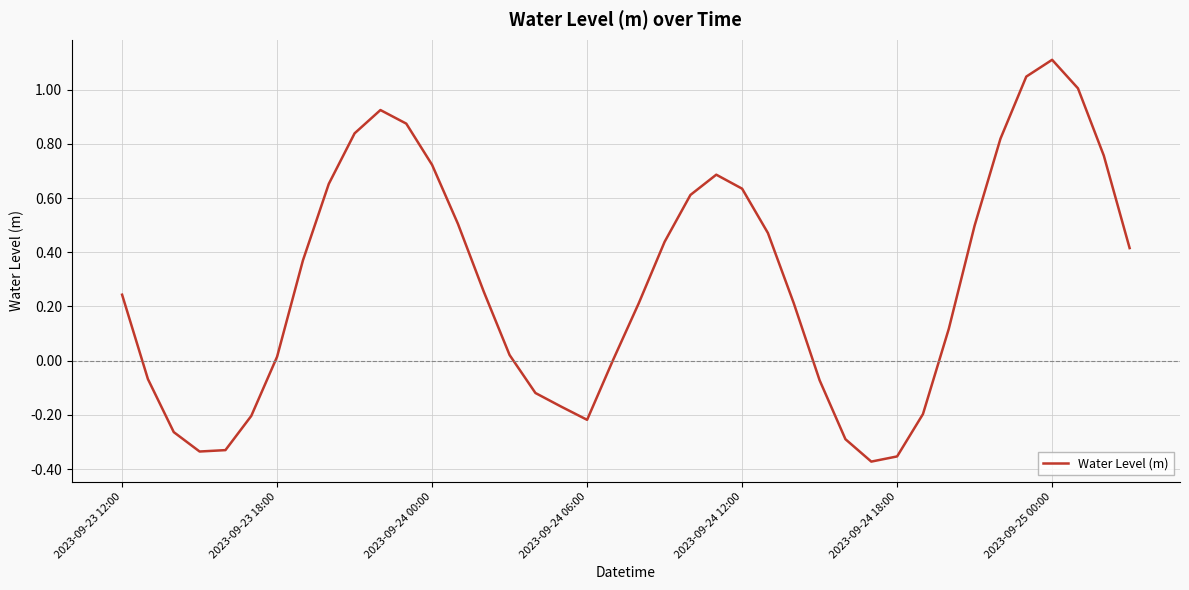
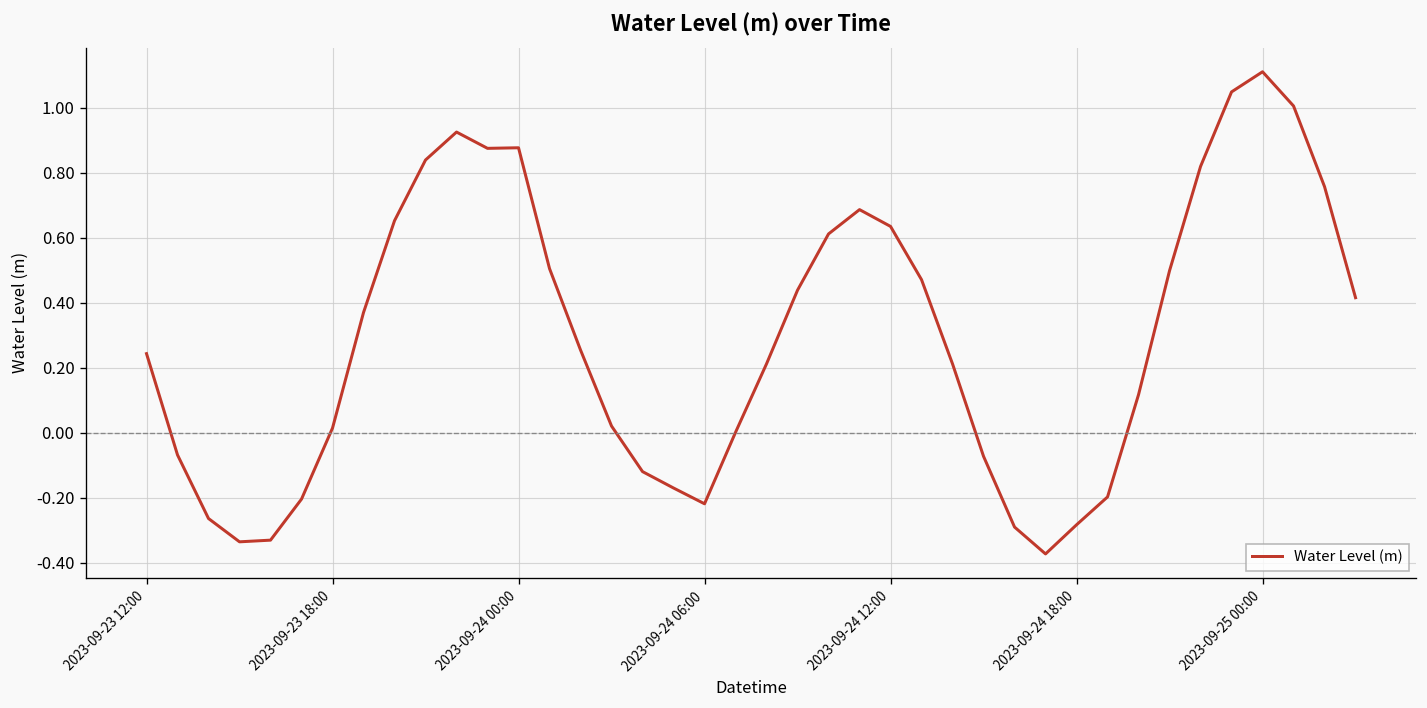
  {
    "2023-09-23 12:00": 0.24,
    "2023-09-23 18:00": 0.01,
-   "2023-09-24 00:00": 0.72,
+   "2023-09-24 00:00": 0.88,
    "2023-09-24 06:00": -0.22,
    "2023-09-24 12:00": 0.63,
-   "2023-09-24 18:00": -0.35,
+   "2023-09-24 18:00": -0.28,
    "2023-09-25 00:00": 1.11
  }
